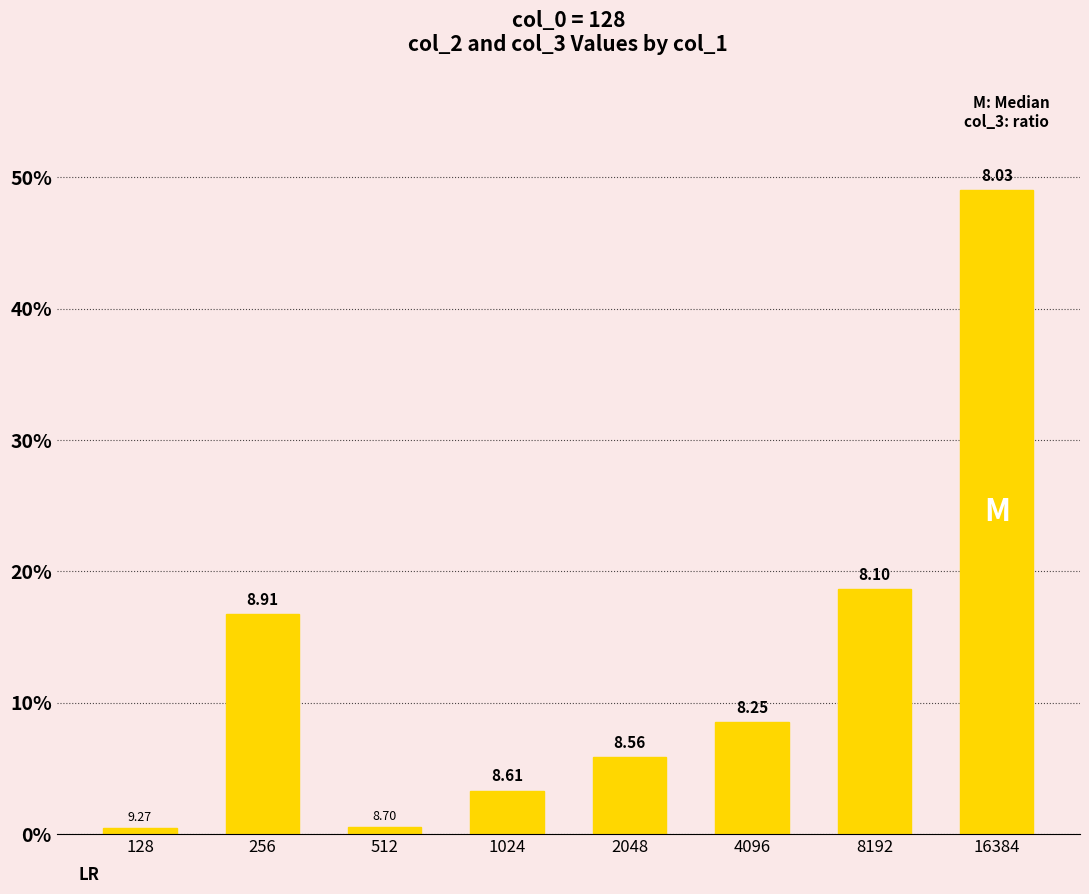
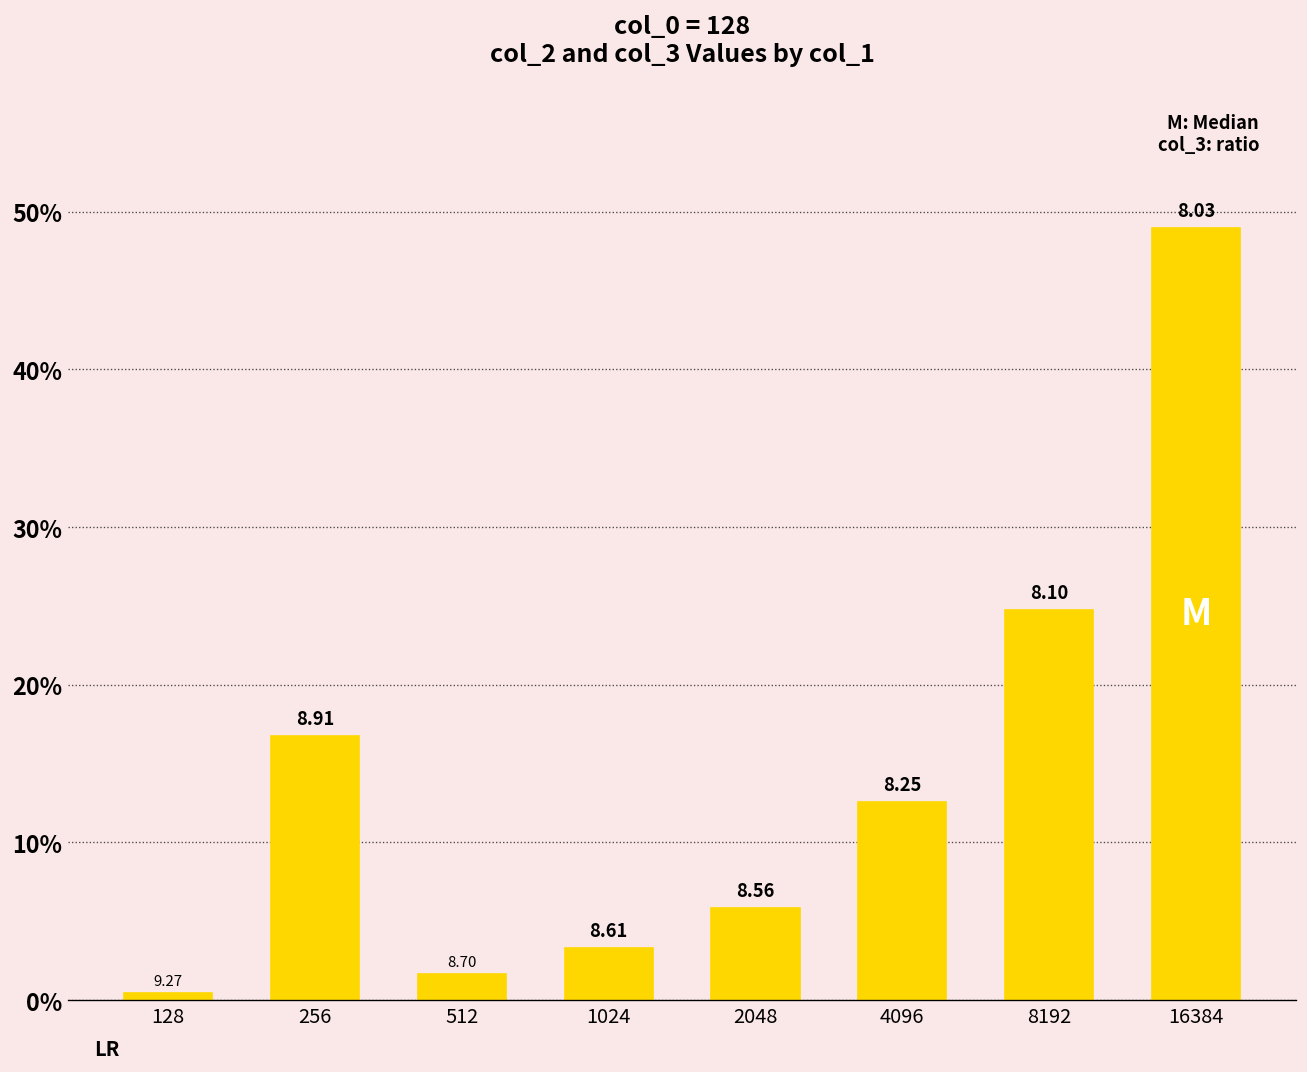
  {
-   "512": "0.5%",
-   "4096": "8.5%",
-   "8192": "18.6%"
+   "512": "1.7%",
+   "4096": "12.6%",
+   "8192": "24.7%"
  }
